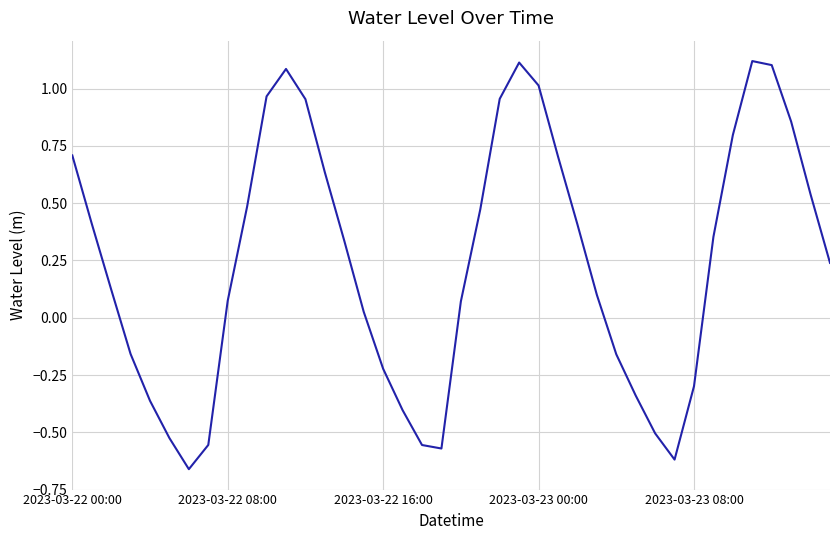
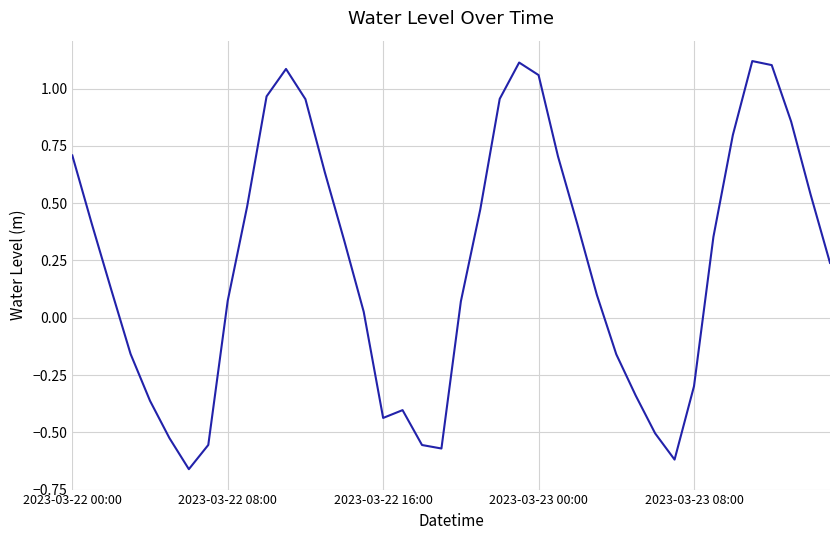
  {
    "2023-03-22 00:00": 0.71,
    "2023-03-22 08:00": 0.07,
-   "2023-03-22 16:00": -0.22,
-   "2023-03-23 00:00": 1.01,
+   "2023-03-22 16:00": -0.44,
+   "2023-03-23 00:00": 1.06,
    "2023-03-23 08:00": -0.30
  }
